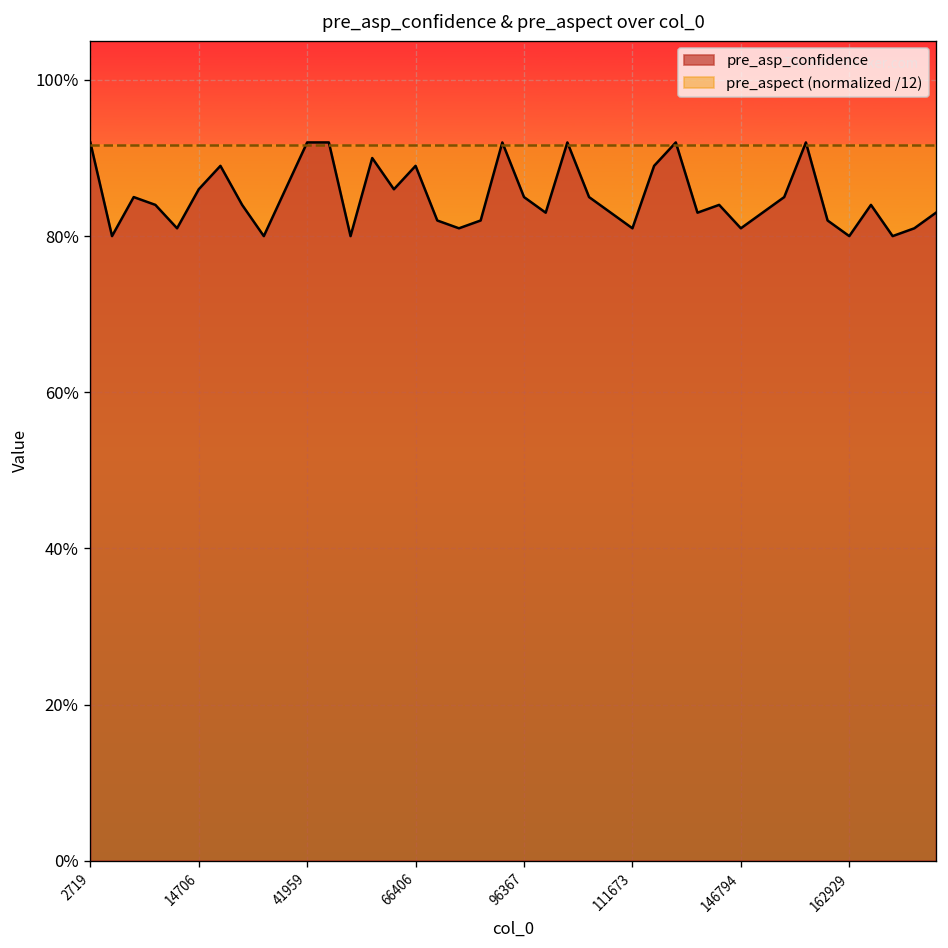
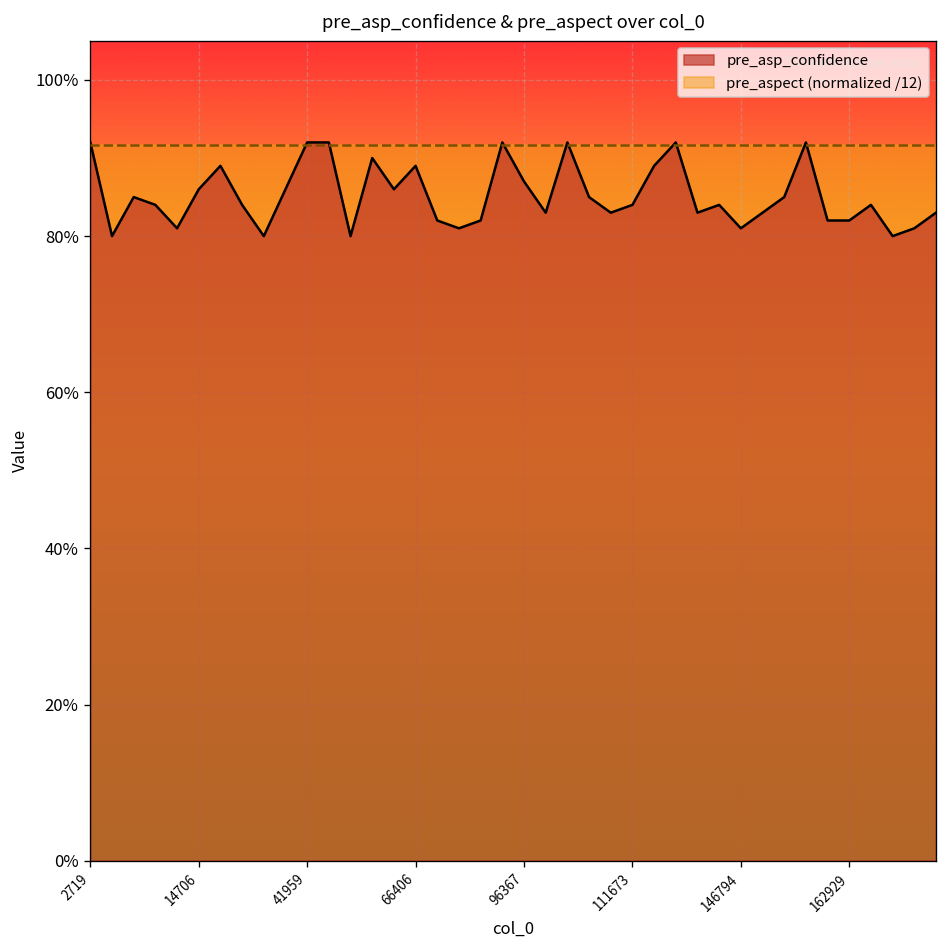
  {
    "pre_asp_confidence": {
      "14706": "86%",
      "66406": "89%",
-     "96367": "85%",
-     "111673": "81%",
+     "96367": "87%",
+     "111673": "84%",
      "146794": "81%",
-     "162929": "80%"
+     "162929": "82%"
    },
    "pre_aspect (normalized /12)": {
      "14706": "92%",
      "66406": "92%",
      "96367": "92%",
      "111673": "92%",
      "146794": "92%",
      "162929": "92%"
    }
  }
